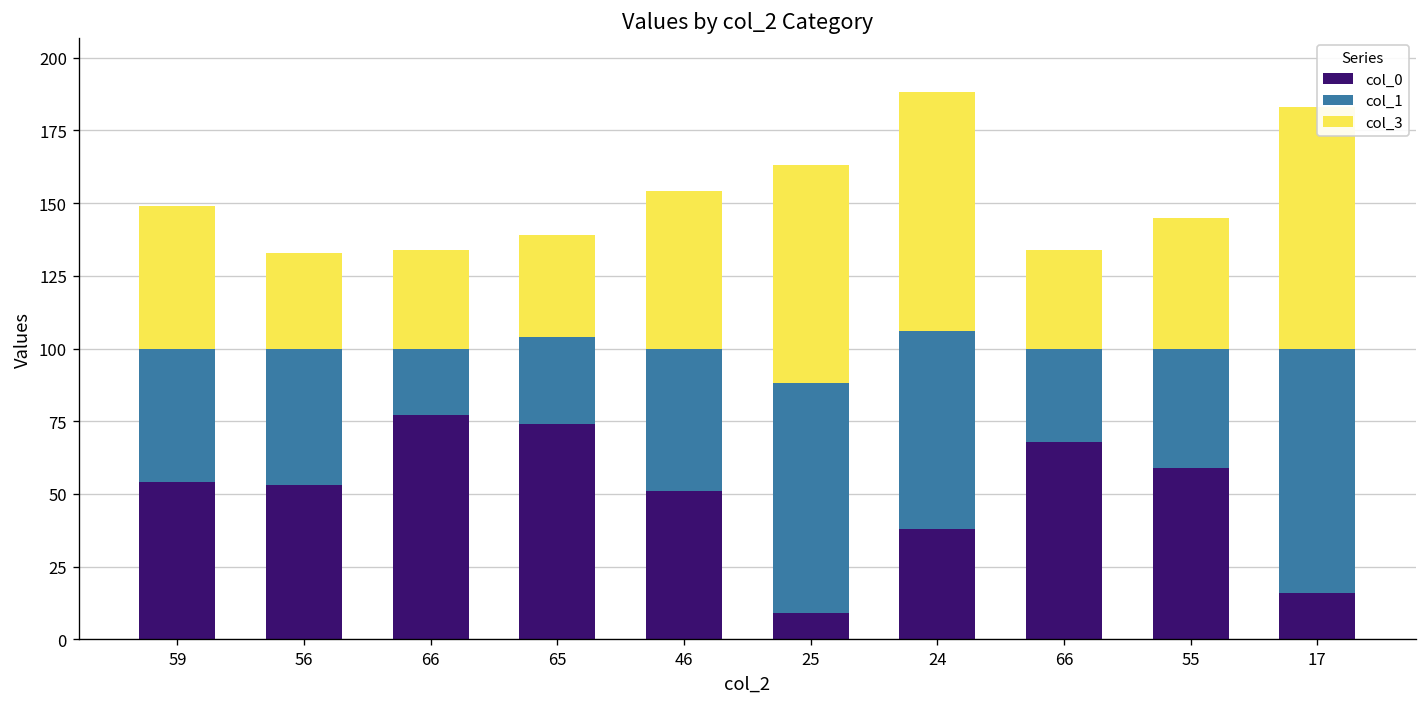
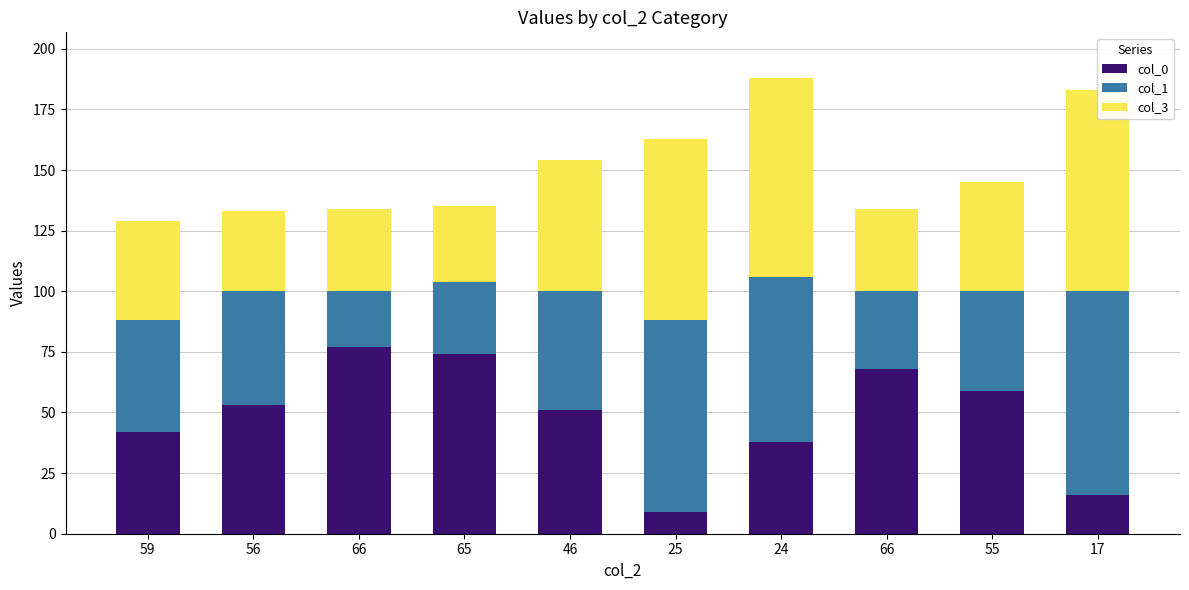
  {
    "col_0": {
-     "59": 54,
+     "59": 42,
      "56": 53,
      "65": 74,
      "46": 51,
      "25": 9,
      "24": 38,
      "55": 59,
      "17": 16
    },
    "col_1": {
      "59": 46,
      "56": 47,
      "65": 30,
      "46": 49,
      "25": 79,
      "24": 68,
      "55": 41,
      "17": 84
    },
    "col_3": {
-     "59": 49,
+     "59": 41,
      "56": 33,
-     "65": 35,
+     "65": 31,
      "46": 54,
      "25": 75,
      "24": 82,
      "55": 45
    }
  }
